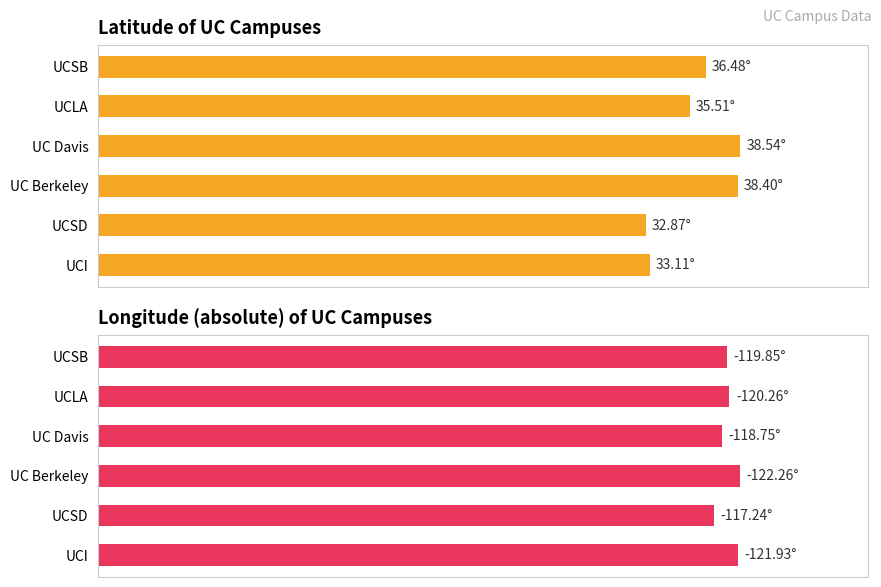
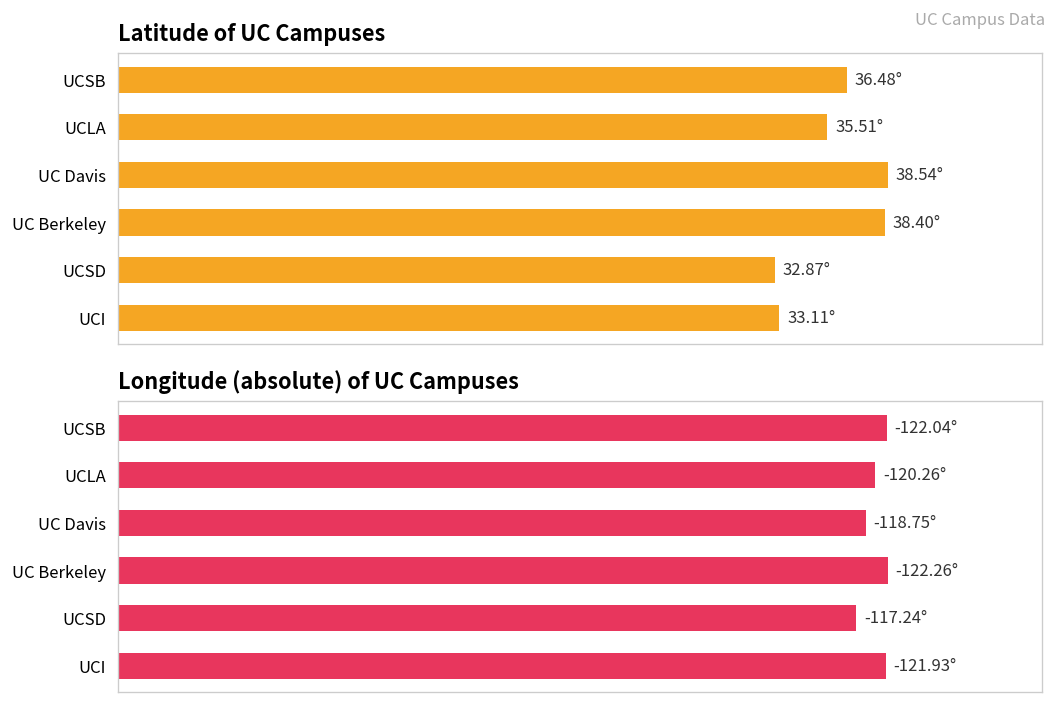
  {
    "Longitude (absolute) of UC Campuses": {
-     "UCSB": "-119.85°"
+     "UCSB": "-122.04°"
    }
  }
